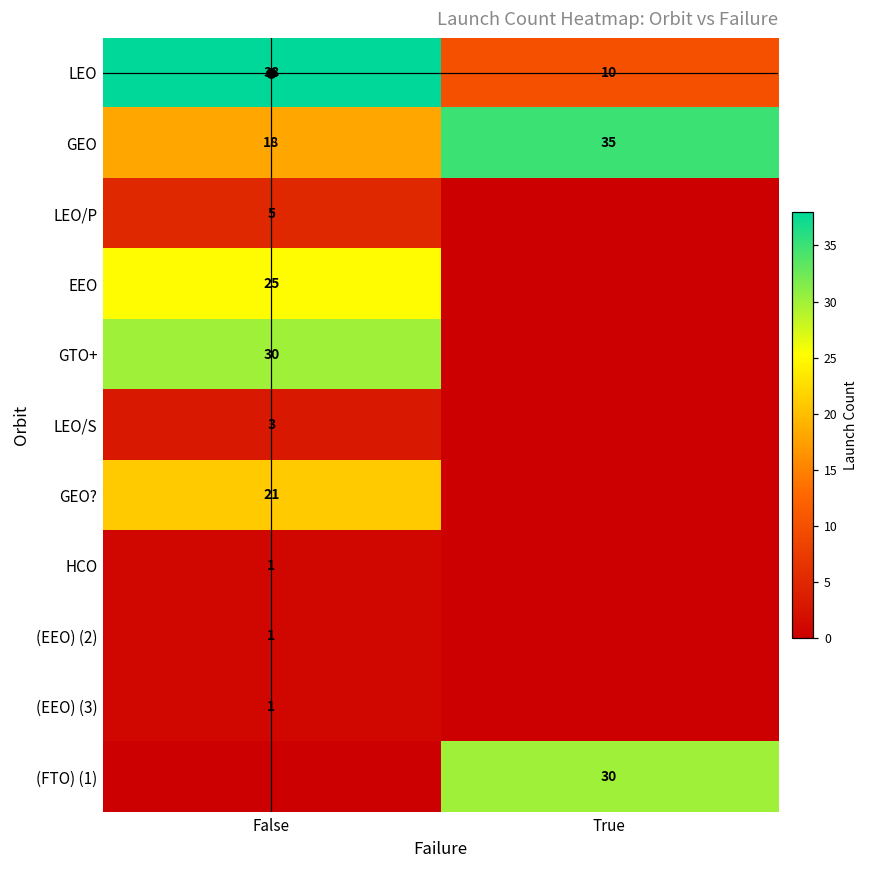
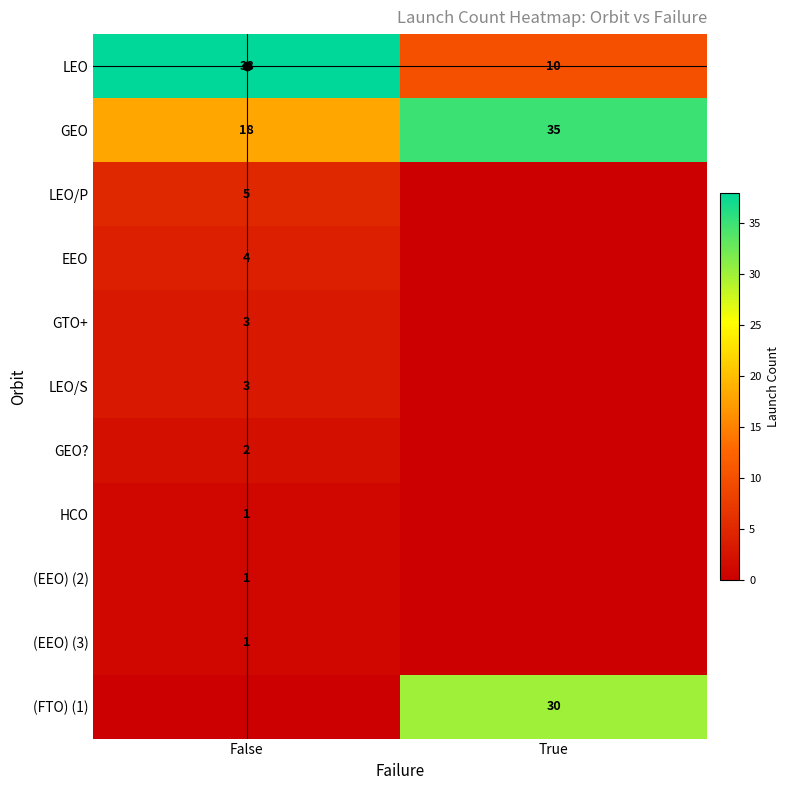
  {
    "LEO": {
      "True": 10
    },
    "GEO": {
      "False": 18,
      "True": 35
    },
    "LEO/P": {
      "False": 5
    },
    "EEO": {
-     "False": 25
+     "False": 4
    },
    "GTO+": {
-     "False": 30
+     "False": 3
    },
    "LEO/S": {
      "False": 3
    },
    "GEO?": {
-     "False": 21
+     "False": 2
    },
    "HCO": {
      "False": 1
    },
    "(EEO) (2)": {
      "False": 1
    },
    "(EEO) (3)": {
      "False": 1
    },
    "(FTO) (1)": {
      "True": 30
    }
  }
